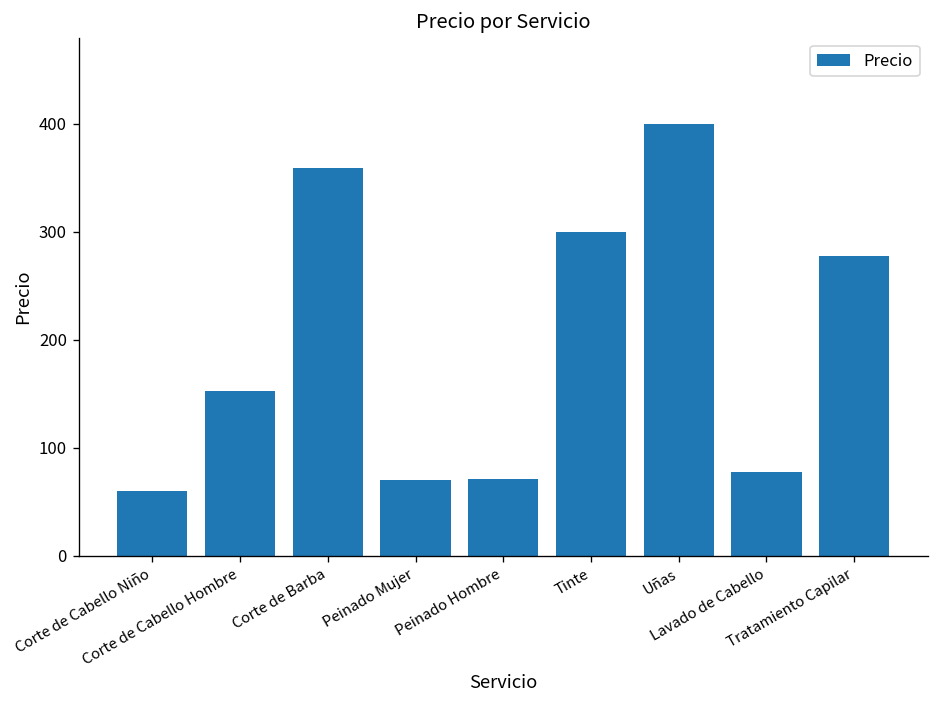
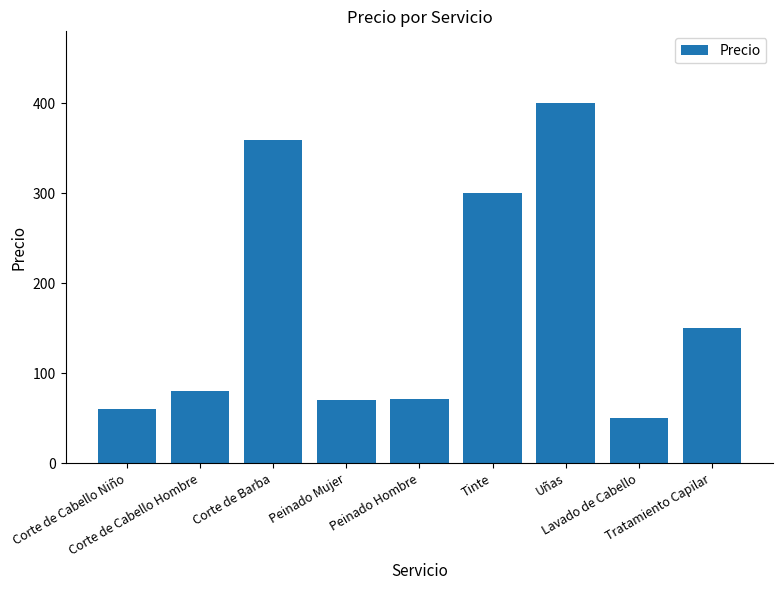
  {
    "Corte de Cabello Niño": 60,
-   "Corte de Cabello Hombre": 150,
+   "Corte de Cabello Hombre": 80,
    "Corte de Barba": 360,
    "Peinado Mujer": 70,
    "Peinado Hombre": 70,
    "Tinte": 300,
    "Uñas": 400,
-   "Lavado de Cabello": 80,
-   "Tratamiento Capilar": 280
+   "Lavado de Cabello": 50,
+   "Tratamiento Capilar": 150
  }
